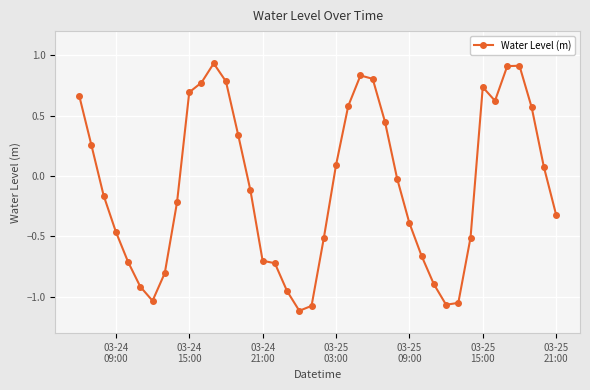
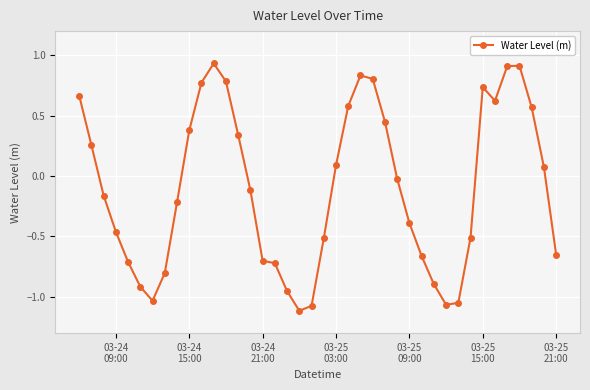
  {
    "03-24 09:00": -0.46,
-   "03-24 15:00": 0.69,
+   "03-24 15:00": 0.38,
    "03-24 21:00": -0.70,
    "03-25 03:00": 0.09,
    "03-25 09:00": -0.39,
    "03-25 15:00": 0.74,
-   "03-25 21:00": -0.32
+   "03-25 21:00": -0.65
  }
